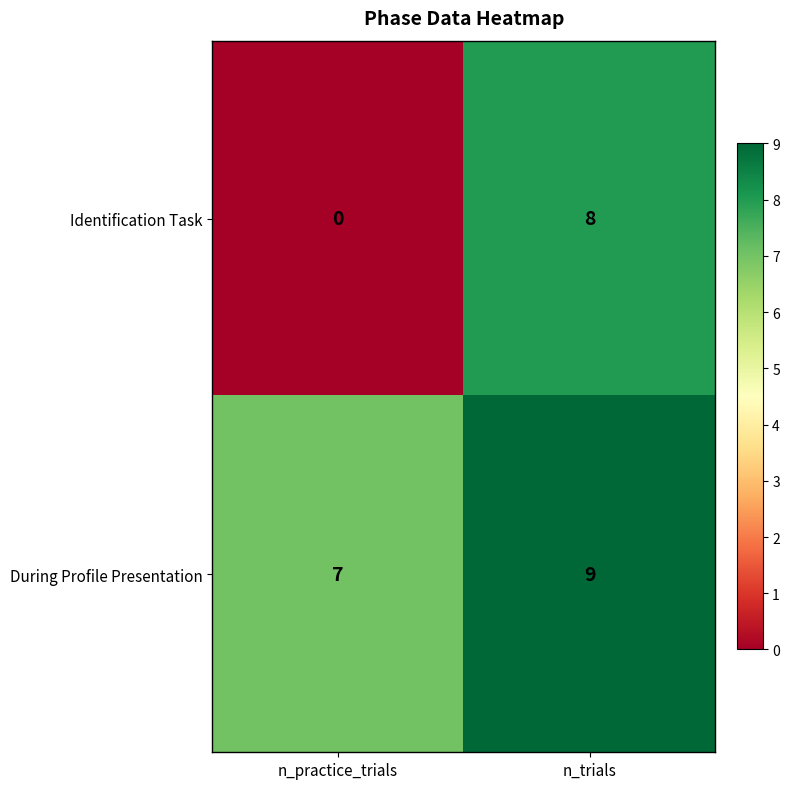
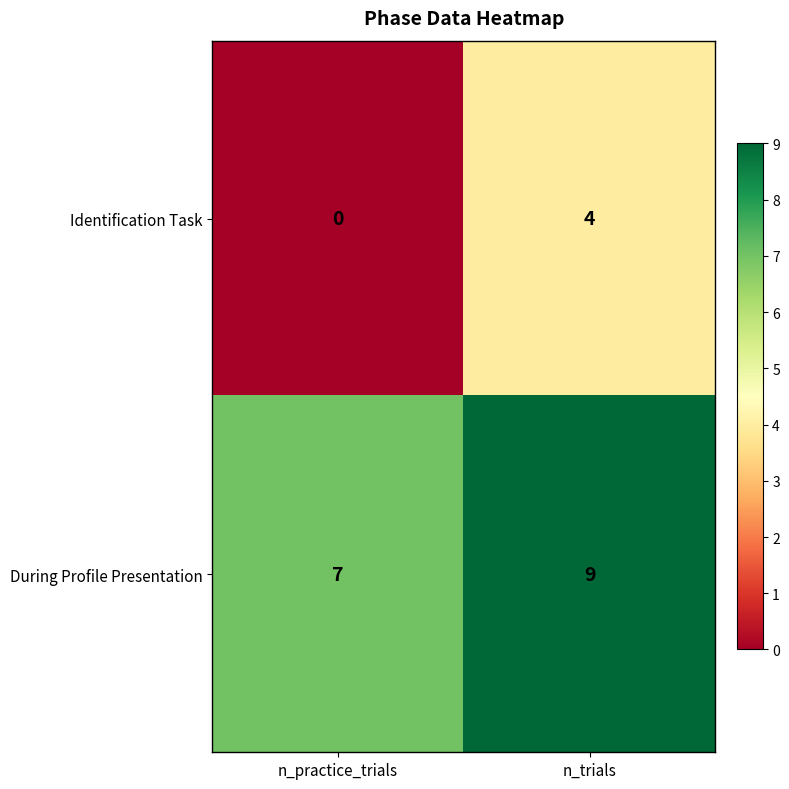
  {
    "Identification Task": {
      "n_practice_trials": 0,
-     "n_trials": 8
+     "n_trials": 4
    },
    "During Profile Presentation": {
      "n_practice_trials": 7,
      "n_trials": 9
    }
  }
